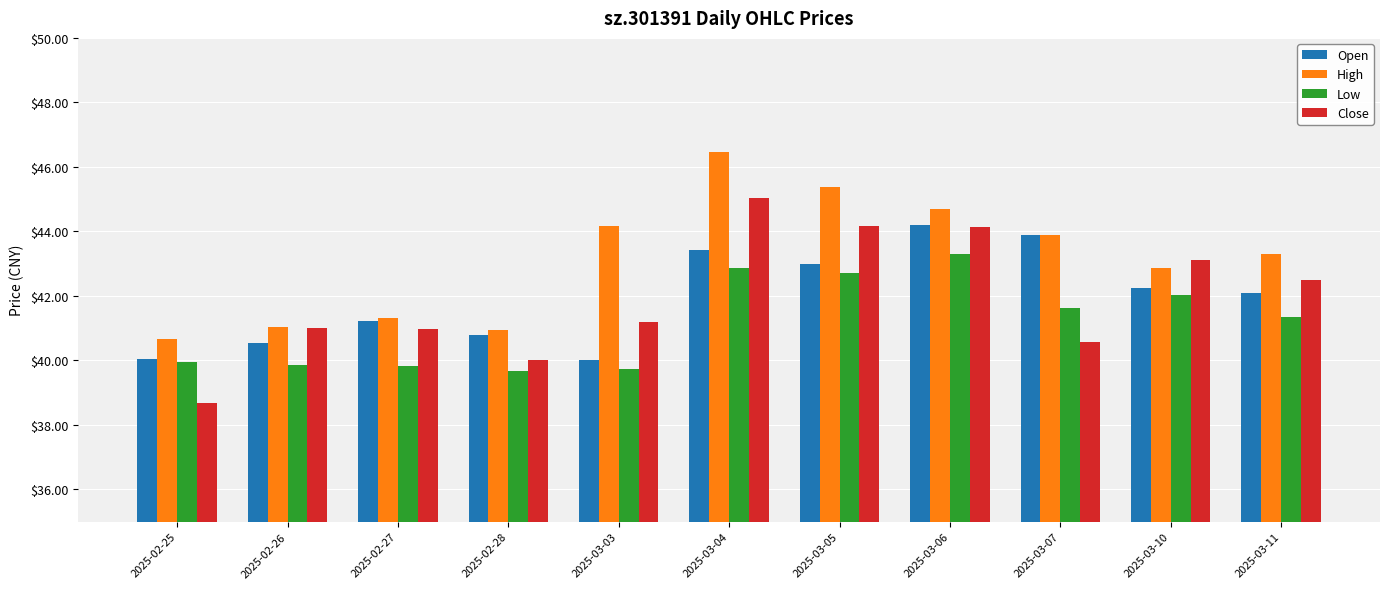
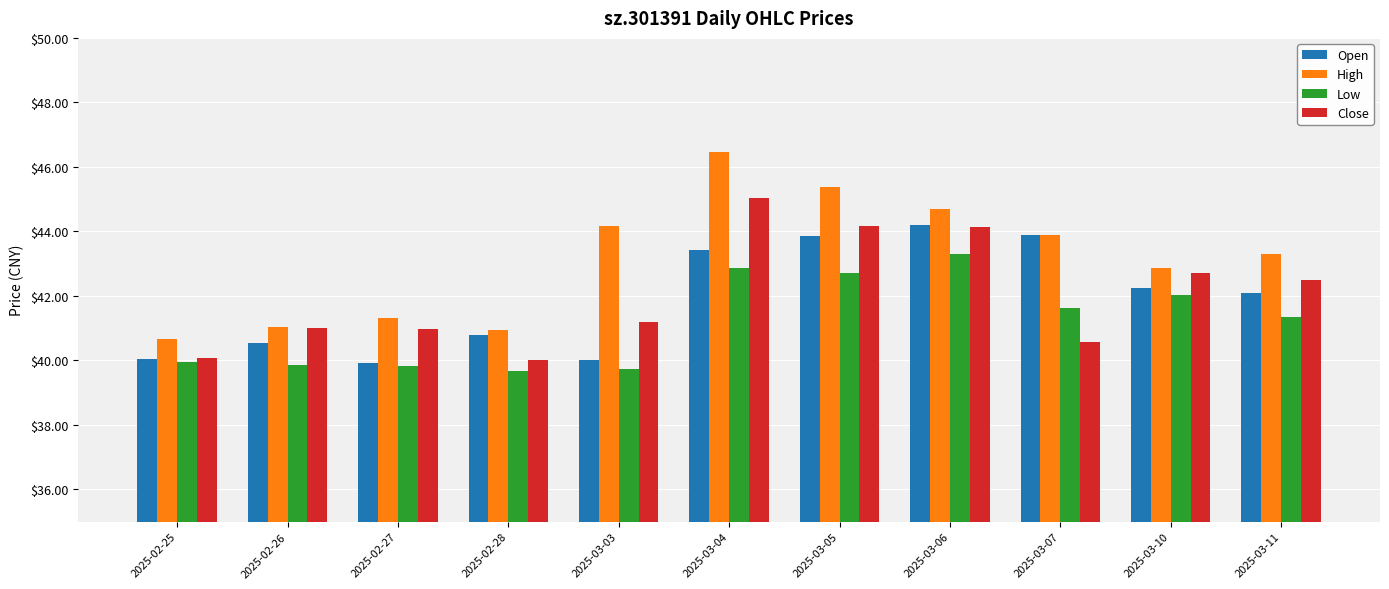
  {
    "Open": {
      "2025-02-25": "$40.1",
      "2025-02-26": "$40.5",
-     "2025-02-27": "$41.2",
+     "2025-02-27": "$39.9",
      "2025-02-28": "$40.8",
      "2025-03-03": "$40.0",
      "2025-03-04": "$43.4",
-     "2025-03-05": "$43.0",
+     "2025-03-05": "$43.9",
      "2025-03-06": "$44.2",
      "2025-03-07": "$43.9",
      "2025-03-10": "$42.2",
      "2025-03-11": "$42.1"
    },
    "High": {
      "2025-02-25": "$40.7",
      "2025-02-26": "$41.0",
      "2025-02-27": "$41.3",
      "2025-02-28": "$40.9",
      "2025-03-03": "$44.2",
      "2025-03-04": "$46.5",
      "2025-03-05": "$45.4",
      "2025-03-06": "$44.7",
      "2025-03-07": "$43.9",
      "2025-03-10": "$42.9",
      "2025-03-11": "$43.3"
    },
    "Low": {
      "2025-02-25": "$40.0",
      "2025-02-26": "$39.9",
      "2025-02-27": "$39.8",
      "2025-02-28": "$39.7",
      "2025-03-03": "$39.7",
      "2025-03-04": "$42.9",
      "2025-03-05": "$42.7",
      "2025-03-06": "$43.3",
      "2025-03-07": "$41.6",
      "2025-03-10": "$42.0",
      "2025-03-11": "$41.3"
    },
    "Close": {
-     "2025-02-25": "$38.7",
+     "2025-02-25": "$40.1",
      "2025-02-26": "$41.0",
      "2025-02-27": "$41.0",
      "2025-02-28": "$40.0",
      "2025-03-03": "$41.2",
      "2025-03-04": "$45.0",
      "2025-03-05": "$44.2",
      "2025-03-06": "$44.2",
      "2025-03-07": "$40.6",
-     "2025-03-10": "$43.1",
+     "2025-03-10": "$42.7",
      "2025-03-11": "$42.5"
    }
  }
